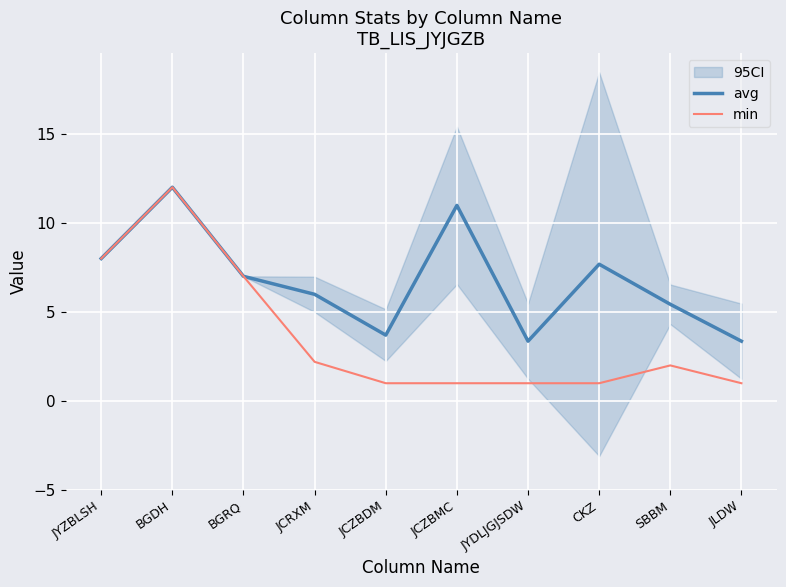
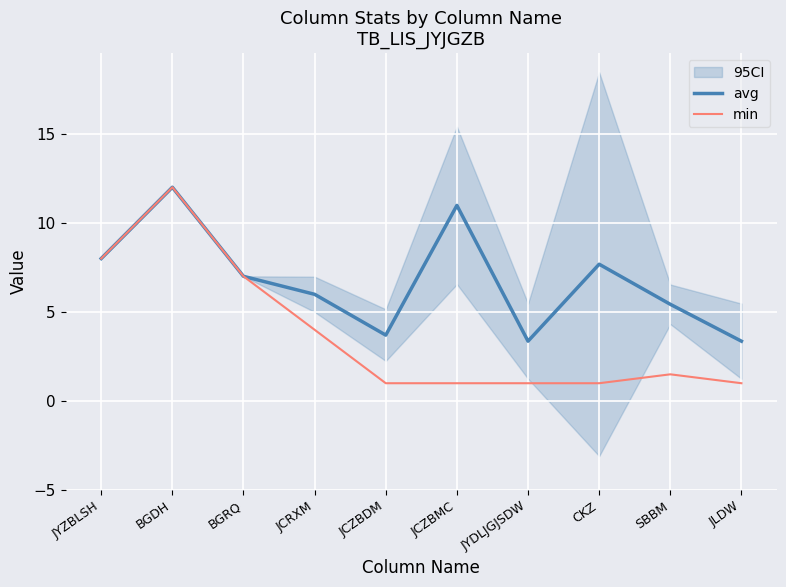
  {
    "min": {
-     "JCRXM": 2.2,
+     "JCRXM": 4.0,
      "JCZBDM": 1.0,
      "JCZBMC": 1.0,
      "JYDLJGJSDW": 1.0,
      "CKZ": 1.0,
-     "SBBM": 2.0,
+     "SBBM": 1.5,
      "JLDW": 1.0
    }
  }
